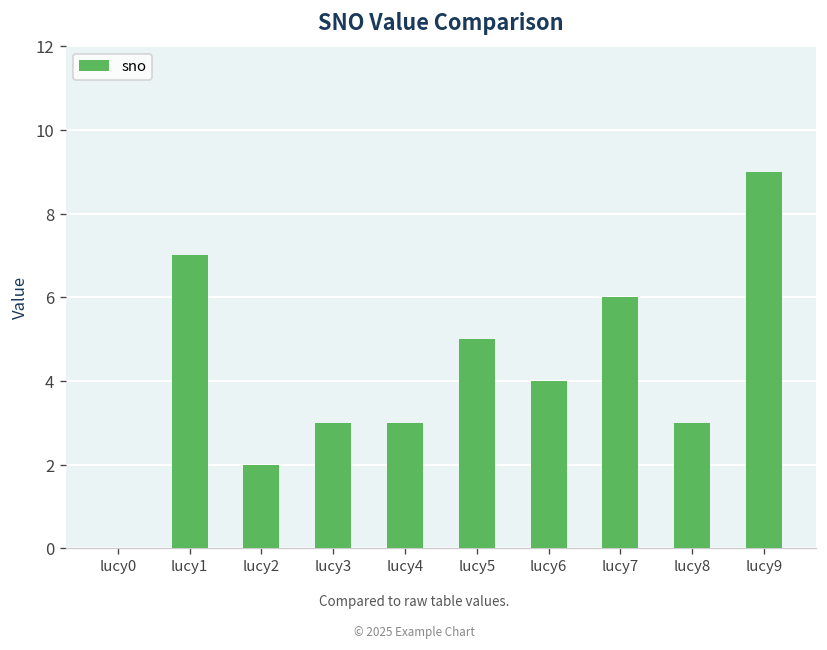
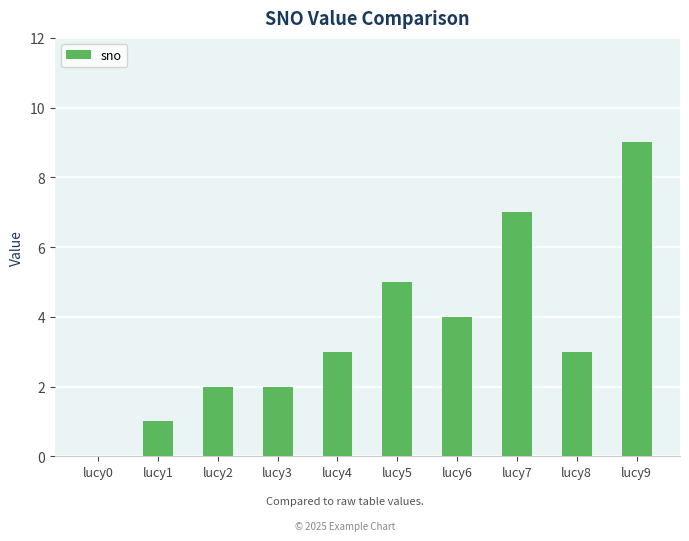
  {
    "lucy0": 0,
-   "lucy1": 7,
+   "lucy1": 1,
    "lucy2": 2,
-   "lucy3": 3,
+   "lucy3": 2,
    "lucy4": 3,
    "lucy5": 5,
    "lucy6": 4,
-   "lucy7": 6,
+   "lucy7": 7,
    "lucy8": 3,
    "lucy9": 9
  }
